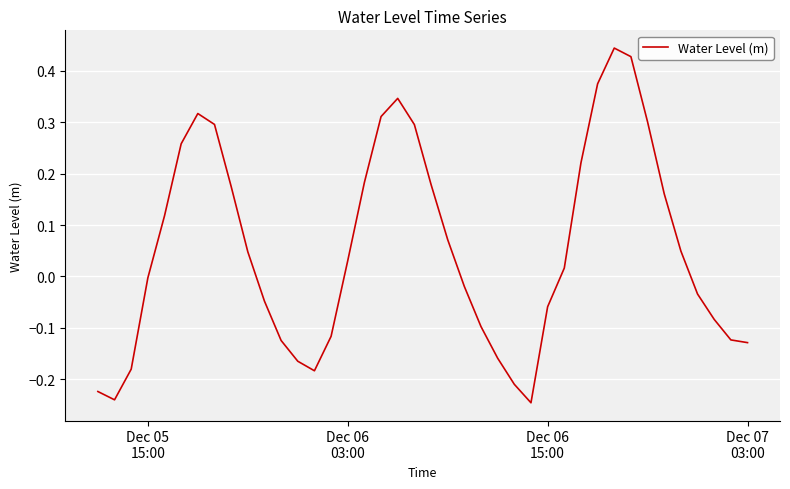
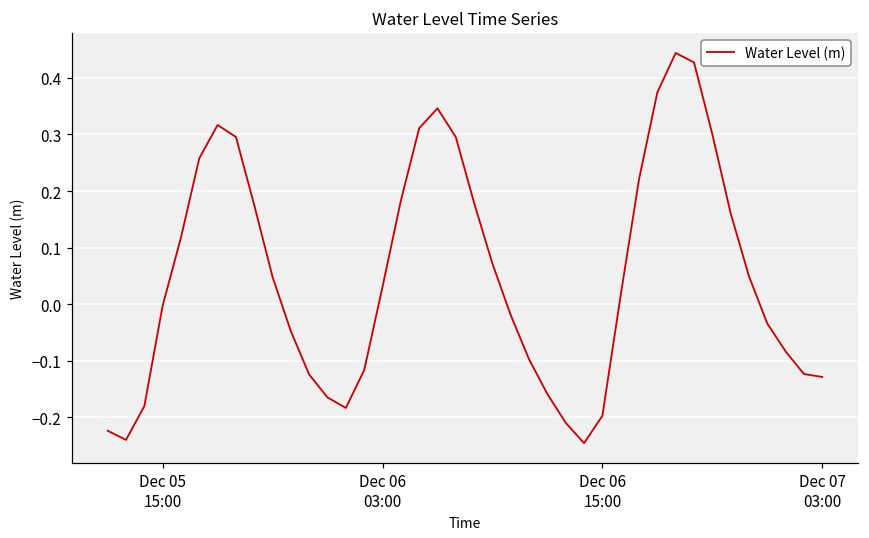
  {
    "Dec 05 15:00": 0.00,
    "Dec 06 03:00": 0.03,
-   "Dec 06 15:00": -0.06,
+   "Dec 06 15:00": -0.20,
    "Dec 07 03:00": -0.13
  }
